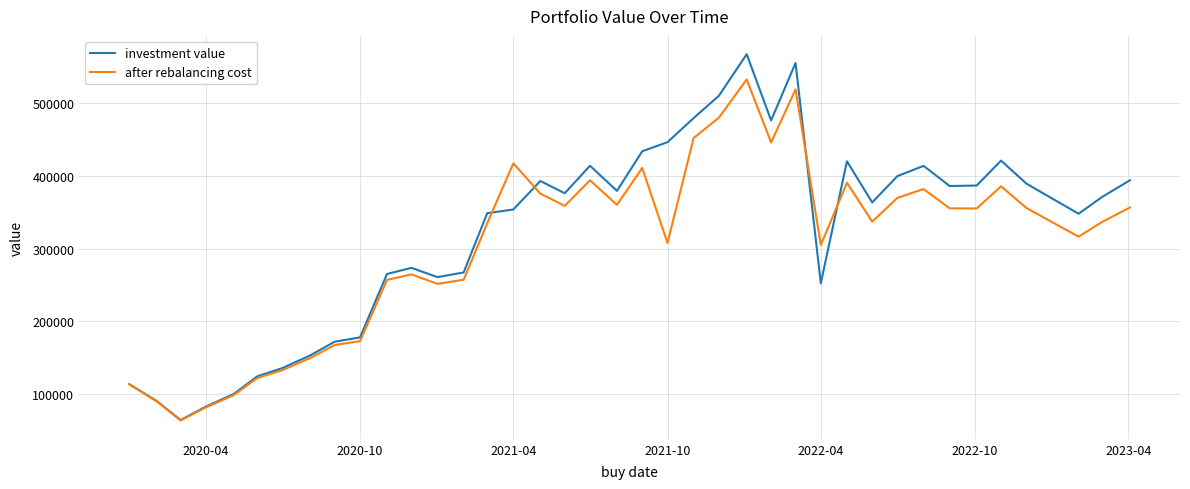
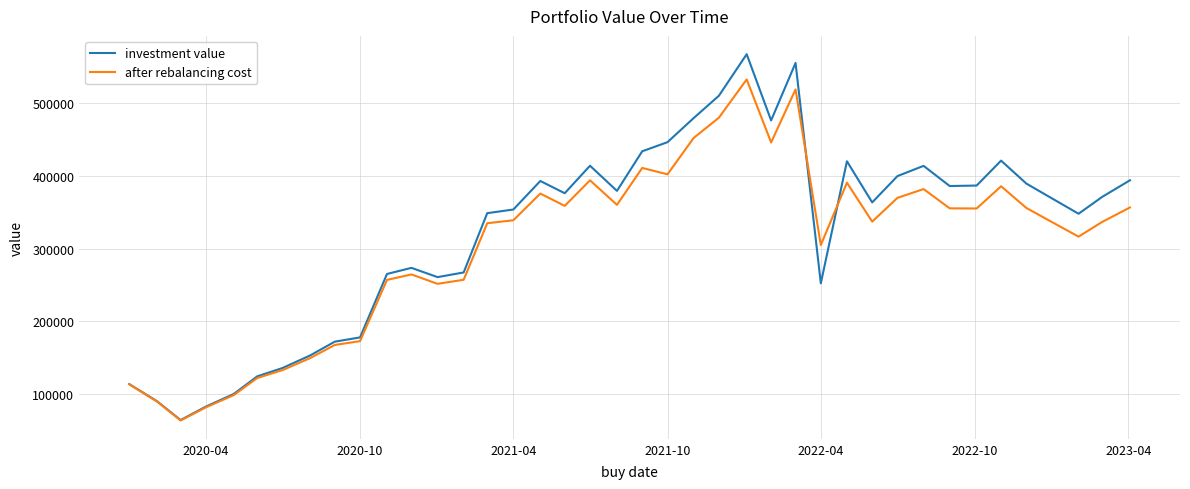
  {
    "investment value": {
      "2020-10": 180000,
      "2021-04": 350000,
      "2021-10": 450000,
      "2022-04": 250000
    },
    "after rebalancing cost": {
      "2020-10": 170000,
-     "2021-04": 420000,
-     "2021-10": 310000,
+     "2021-04": 340000,
+     "2021-10": 400000,
      "2022-04": 300000
    }
  }
